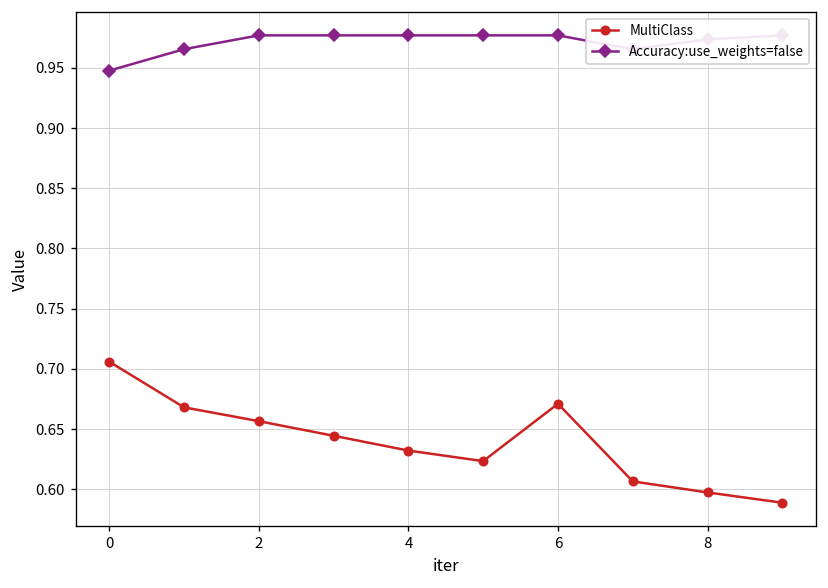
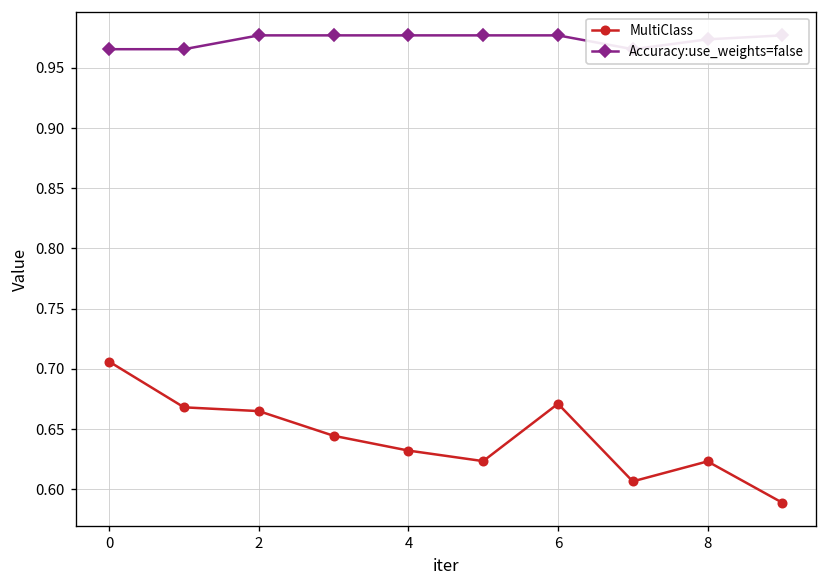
  {
    "MultiClass": {
      "0": 0.706,
-     "2": 0.657,
+     "2": 0.665,
      "4": 0.632,
      "6": 0.671,
-     "8": 0.597
+     "8": 0.623
    },
    "Accuracy:use_weights=false": {
-     "0": 0.948,
+     "0": 0.966,
      "2": 0.977,
      "4": 0.977,
      "6": 0.977
    }
  }
